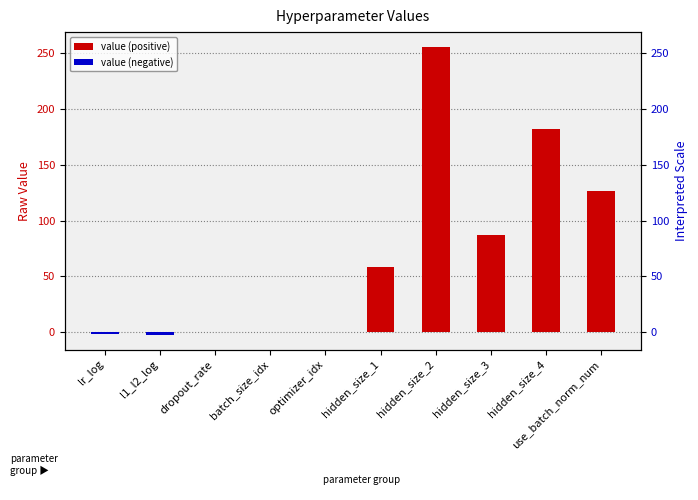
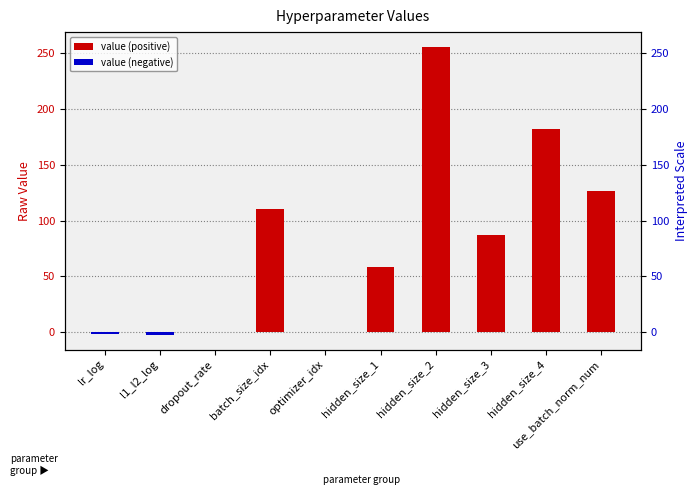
  {
    "l1_l2_log": -3,
-   "batch_size_idx": 0,
+   "batch_size_idx": 110,
    "optimizer_idx": 0,
    "hidden_size_1": 58,
    "hidden_size_2": 256,
    "hidden_size_3": 87,
    "hidden_size_4": 182,
    "use_batch_norm_num": 126
  }
